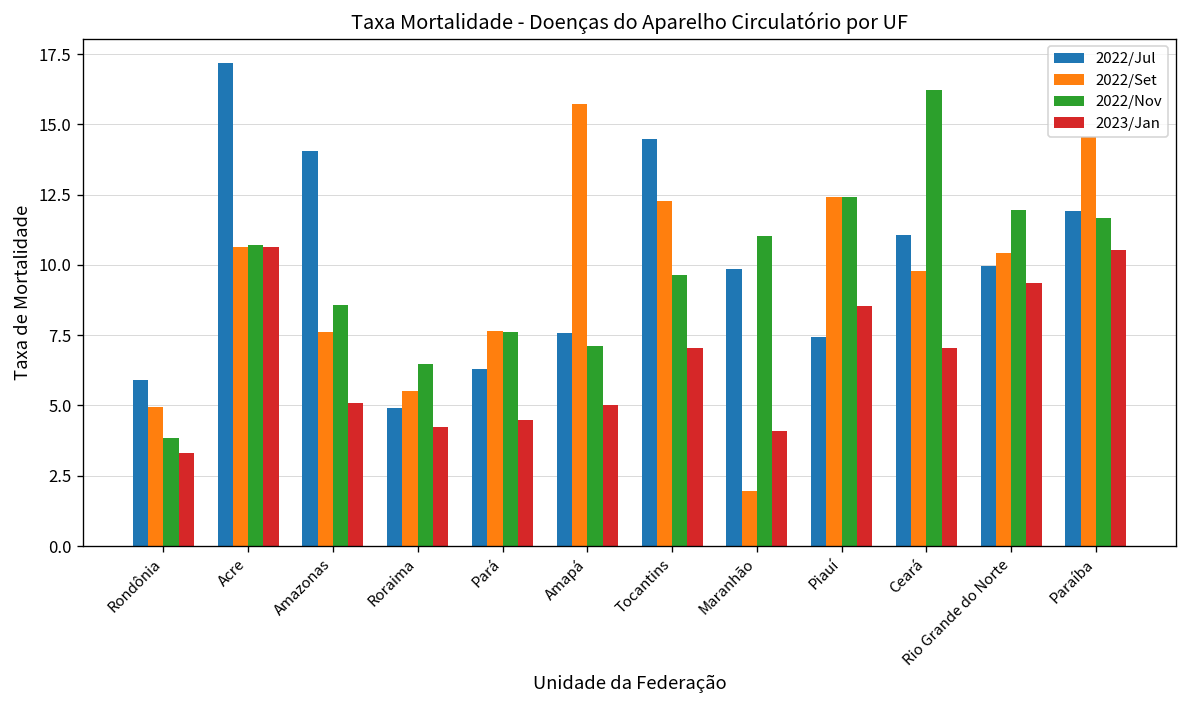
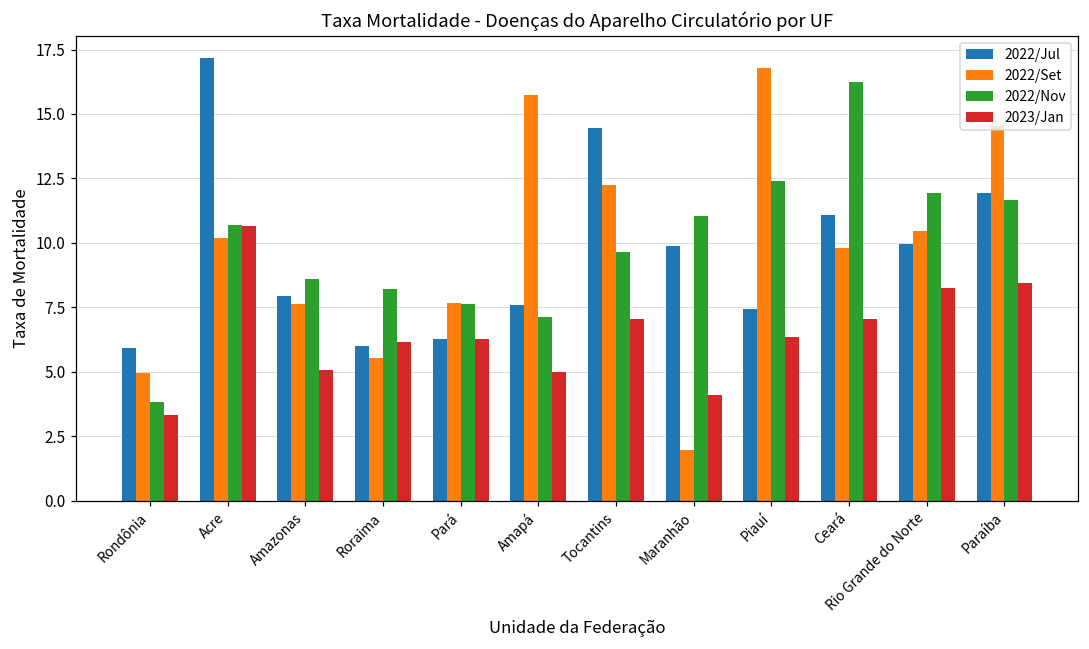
  {
    "2022/Jul": {
      "Rondônia": 5.9,
      "Acre": 17.2,
-     "Amazonas": 14.1,
-     "Roraima": 4.9,
+     "Amazonas": 7.9,
+     "Roraima": 6.0,
      "Pará": 6.3,
      "Amapá": 7.6,
      "Tocantins": 14.5,
      "Maranhão": 9.9,
      "Piauí": 7.4,
      "Ceará": 11.1,
      "Rio Grande do Norte": 10.0,
      "Paraíba": 11.9
    },
    "2022/Set": {
      "Rondônia": 5.0,
-     "Acre": 10.7,
+     "Acre": 10.2,
      "Amazonas": 7.6,
      "Roraima": 5.5,
      "Pará": 7.7,
      "Amapá": 15.7,
      "Tocantins": 12.3,
      "Maranhão": 2.0,
-     "Piauí": 12.4,
+     "Piauí": 16.8,
      "Ceará": 9.8,
      "Rio Grande do Norte": 10.4
    },
    "2022/Nov": {
      "Rondônia": 3.8,
      "Acre": 10.7,
      "Amazonas": 8.6,
-     "Roraima": 6.5,
+     "Roraima": 8.2,
      "Pará": 7.6,
      "Amapá": 7.1,
      "Tocantins": 9.6,
      "Maranhão": 11.0,
      "Piauí": 12.4,
      "Ceará": 16.2,
      "Rio Grande do Norte": 12.0,
      "Paraíba": 11.7
    },
    "2023/Jan": {
      "Rondônia": 3.3,
      "Acre": 10.6,
      "Amazonas": 5.1,
-     "Roraima": 4.3,
-     "Pará": 4.5,
+     "Roraima": 6.2,
+     "Pará": 6.3,
      "Amapá": 5.0,
      "Tocantins": 7.0,
      "Maranhão": 4.1,
-     "Piauí": 8.5,
+     "Piauí": 6.3,
      "Ceará": 7.1,
-     "Rio Grande do Norte": 9.3,
-     "Paraíba": 10.5
+     "Rio Grande do Norte": 8.2,
+     "Paraíba": 8.4
    }
  }
